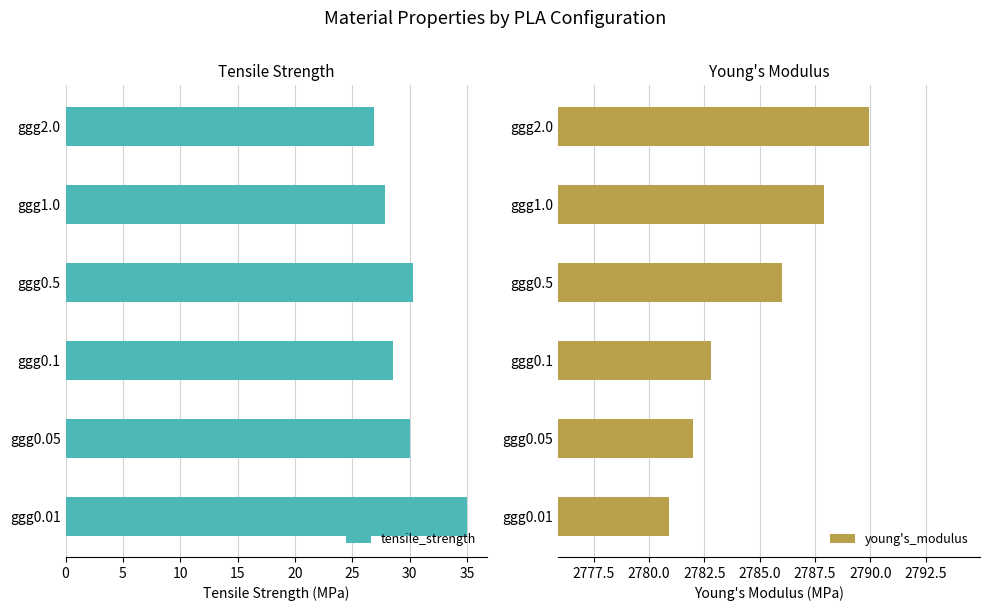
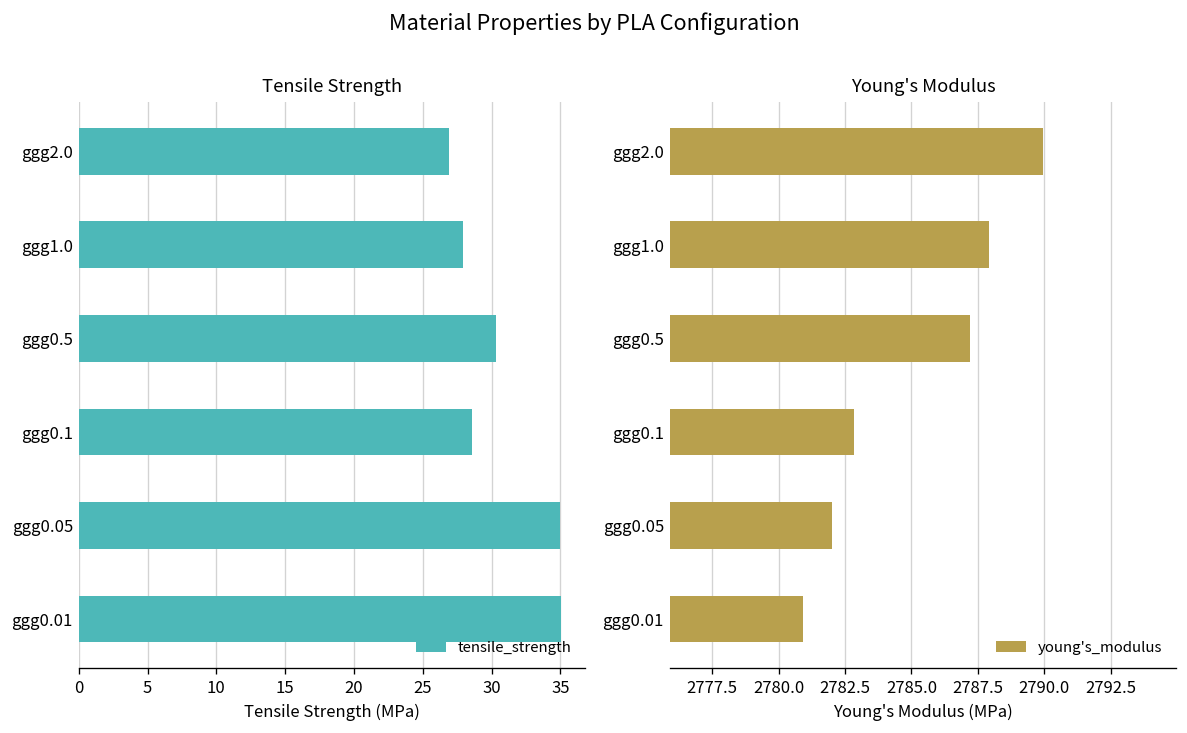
  {
    "Tensile Strength": {
      "ggg2.0": 26.9,
      "ggg1.0": 27.9,
      "ggg0.5": 30.3,
      "ggg0.1": 28.5,
-     "ggg0.05": 30.0,
+     "ggg0.05": 35.0,
      "ggg0.01": 35.0
    },
    "Young's Modulus": {
      "ggg2.0": 2790.0,
      "ggg1.0": 2787.9,
-     "ggg0.5": 2786.0,
+     "ggg0.5": 2787.2,
      "ggg0.1": 2782.8,
      "ggg0.05": 2782.0,
      "ggg0.01": 2780.9
    }
  }
